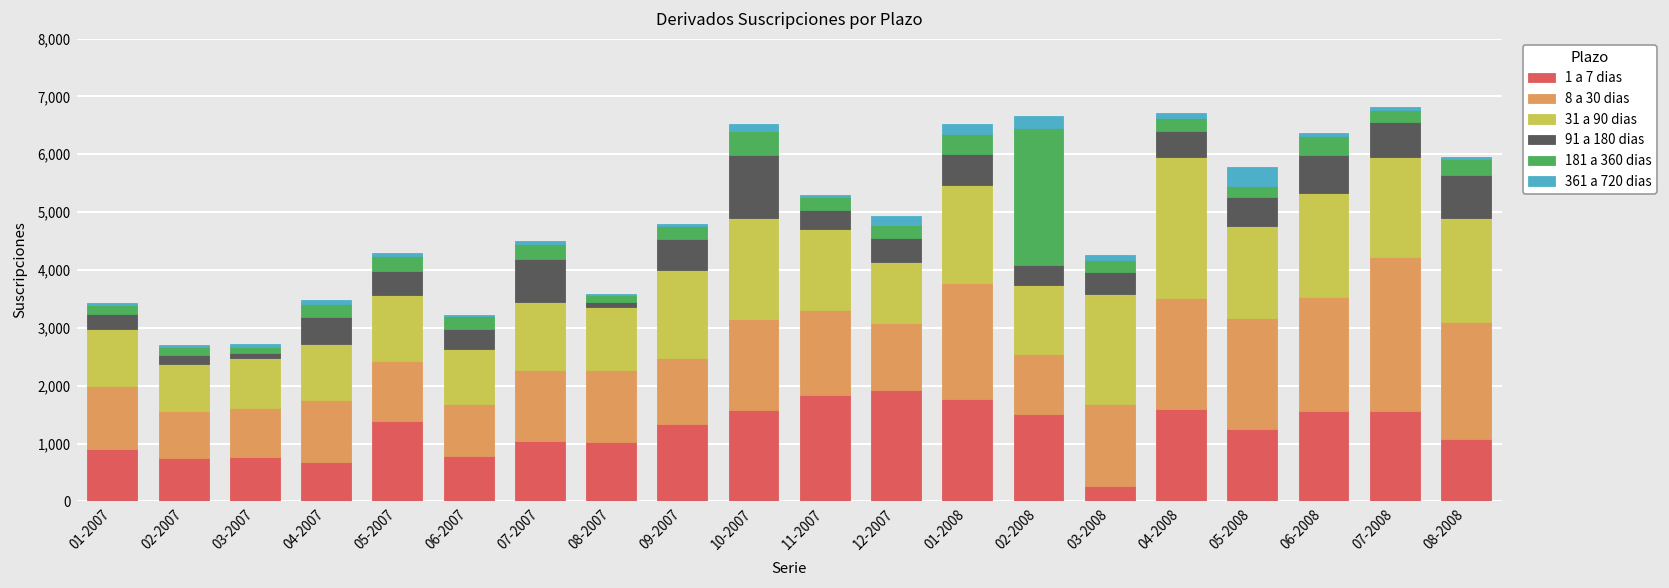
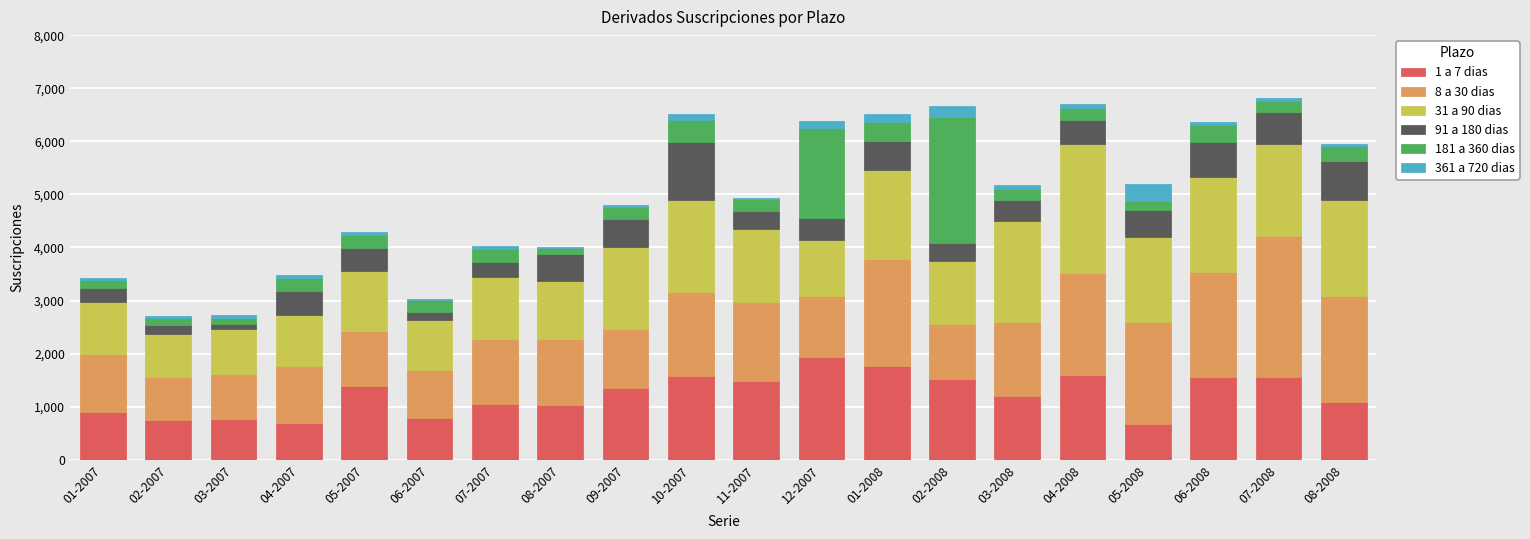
  {
    "1 a 7 dias": {
      "01-2007": "900",
      "02-2007": "800",
      "03-2007": "800",
      "04-2007": "700",
      "05-2007": "1,400",
      "06-2007": "800",
      "07-2007": "1,000",
      "08-2007": "1,000",
      "09-2007": "1,300",
      "10-2007": "1,600",
-     "11-2007": "1,800",
+     "11-2007": "1,500",
      "12-2007": "1,900",
      "01-2008": "1,800",
      "02-2008": "1,500",
-     "03-2008": "300",
+     "03-2008": "1,200",
      "04-2008": "1,600",
-     "05-2008": "1,200",
+     "05-2008": "700",
      "06-2008": "1,600",
      "07-2008": "1,600",
      "08-2008": "1,100"
    },
    "91 a 180 dias": {
      "01-2007": "300",
      "02-2007": "200",
      "03-2007": "100",
      "04-2007": "500",
      "05-2007": "400",
-     "06-2007": "300",
-     "07-2007": "700",
-     "08-2007": "100",
+     "06-2007": "200",
+     "07-2007": "300",
+     "08-2007": "500",
      "09-2007": "500",
      "10-2007": "1,100",
      "11-2007": "300",
      "12-2007": "400",
      "01-2008": "500",
      "02-2008": "300",
      "03-2008": "400",
      "04-2008": "500",
      "05-2008": "500",
      "06-2008": "700",
      "07-2008": "600",
      "08-2008": "700"
    },
    "181 a 360 dias": {
      "01-2007": "200",
      "02-2007": "100",
      "03-2007": "100",
      "04-2007": "200",
      "05-2007": "200",
      "06-2007": "200",
      "07-2007": "300",
      "08-2007": "100",
      "09-2007": "200",
      "10-2007": "400",
      "11-2007": "200",
-     "12-2007": "200",
+     "12-2007": "1,700",
      "01-2008": "300",
      "02-2008": "2,400",
      "03-2008": "200",
      "04-2008": "200",
      "05-2008": "200",
      "06-2008": "300",
      "07-2008": "200",
      "08-2008": "300"
    },
    "361 a 720 dias": {
      "03-2007": "100",
      "04-2007": "100",
      "05-2007": "100",
      "10-2007": "100",
      "12-2007": "100",
      "01-2008": "200",
      "02-2008": "200",
      "03-2008": "100",
      "04-2008": "100",
      "05-2008": "300",
      "07-2008": "100"
    }
  }
